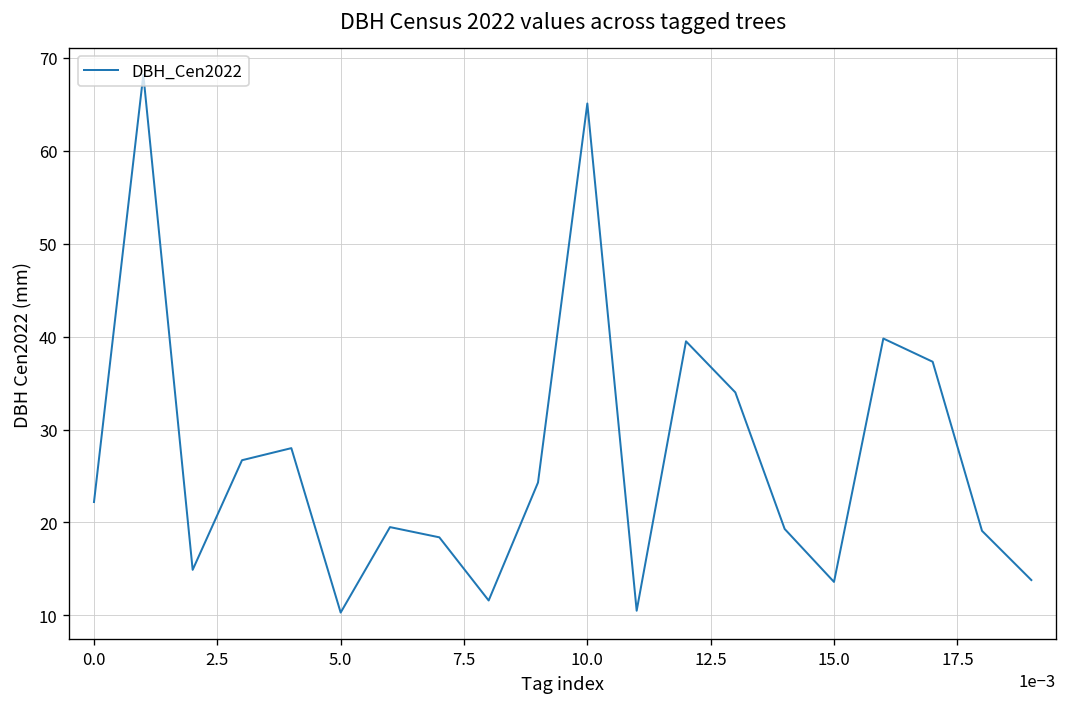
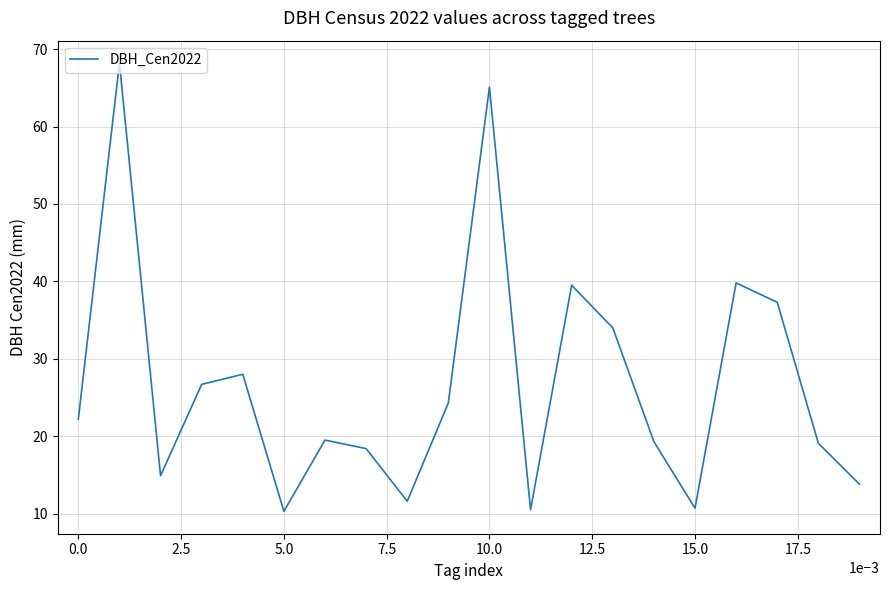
  {
    "0.0": 22,
    "5.0": 10,
    "10.0": 65,
-   "15.0": 14
+   "15.0": 11
  }
